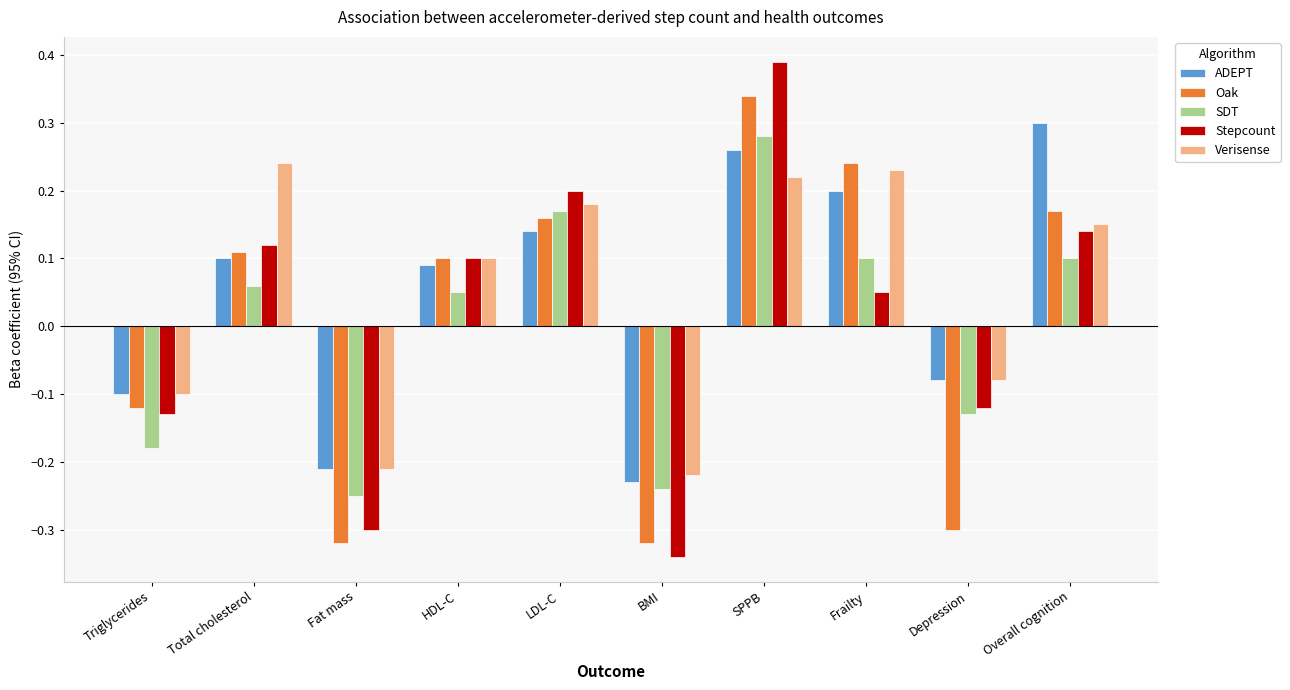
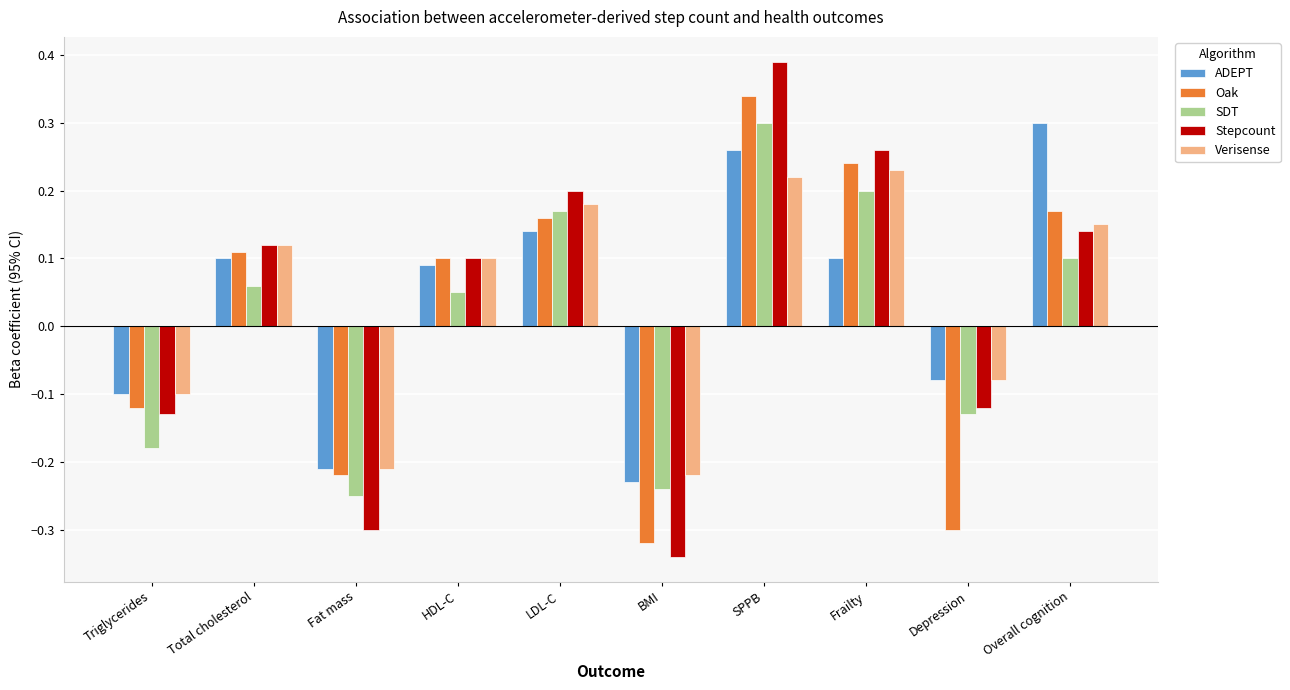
  {
    "ADEPT": {
      "Triglycerides": -0.1,
      "Total cholesterol": 0.1,
      "Fat mass": -0.21,
      "HDL-C": 0.09,
      "LDL-C": 0.14,
      "BMI": -0.23,
      "SPPB": 0.26,
-     "Frailty": 0.2,
+     "Frailty": 0.1,
      "Depression": -0.08,
      "Overall cognition": 0.3
    },
    "Oak": {
      "Triglycerides": -0.12,
      "Total cholesterol": 0.11,
-     "Fat mass": -0.32,
+     "Fat mass": -0.22,
      "HDL-C": 0.10,
      "LDL-C": 0.16,
      "BMI": -0.32,
      "SPPB": 0.34,
      "Frailty": 0.24,
      "Depression": -0.30,
      "Overall cognition": 0.17
    },
    "SDT": {
      "Triglycerides": -0.18,
      "Total cholesterol": 0.06,
      "Fat mass": -0.25,
      "HDL-C": 0.05,
      "LDL-C": 0.17,
      "BMI": -0.24,
-     "SPPB": 0.28,
-     "Frailty": 0.1,
+     "SPPB": 0.30,
+     "Frailty": 0.2,
      "Depression": -0.13,
      "Overall cognition": 0.10
    },
    "Stepcount": {
      "Triglycerides": -0.13,
      "Total cholesterol": 0.12,
      "Fat mass": -0.30,
      "HDL-C": 0.10,
      "LDL-C": 0.20,
      "BMI": -0.34,
      "SPPB": 0.39,
-     "Frailty": 0.05,
+     "Frailty": 0.26,
      "Depression": -0.12,
      "Overall cognition": 0.14
    },
    "Verisense": {
      "Triglycerides": -0.10,
-     "Total cholesterol": 0.24,
+     "Total cholesterol": 0.12,
      "Fat mass": -0.21,
      "HDL-C": 0.10,
      "LDL-C": 0.18,
      "BMI": -0.22,
      "SPPB": 0.22,
      "Frailty": 0.23,
      "Depression": -0.08,
      "Overall cognition": 0.15
    }
  }
